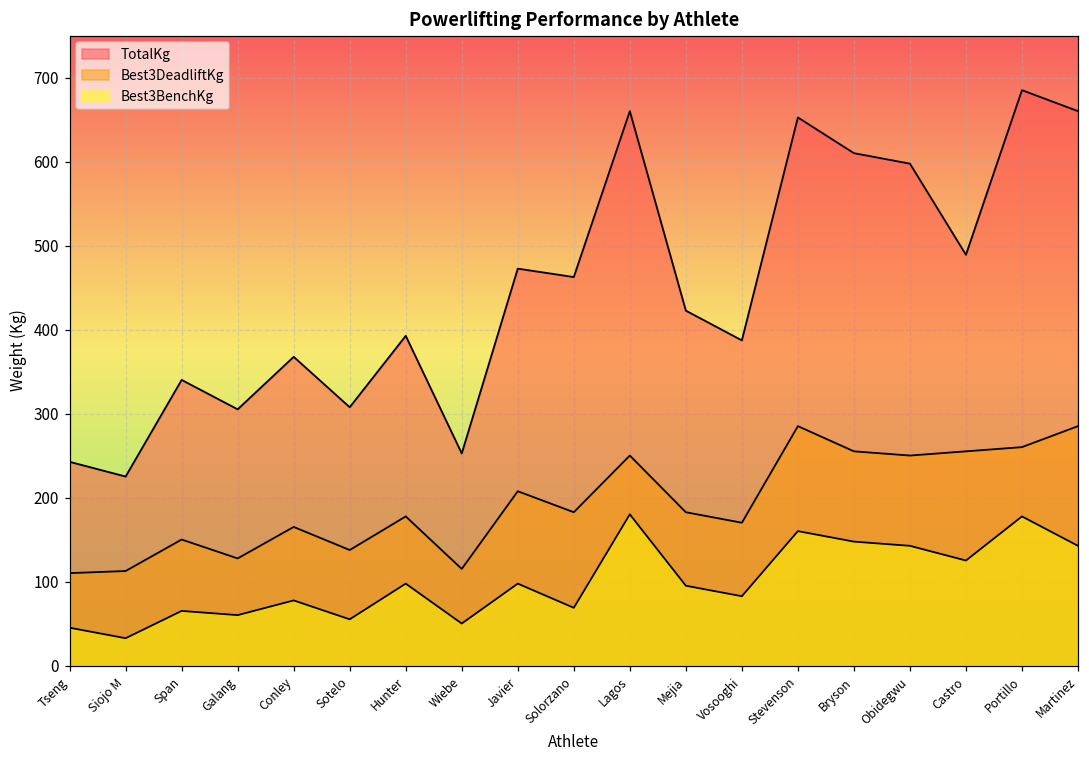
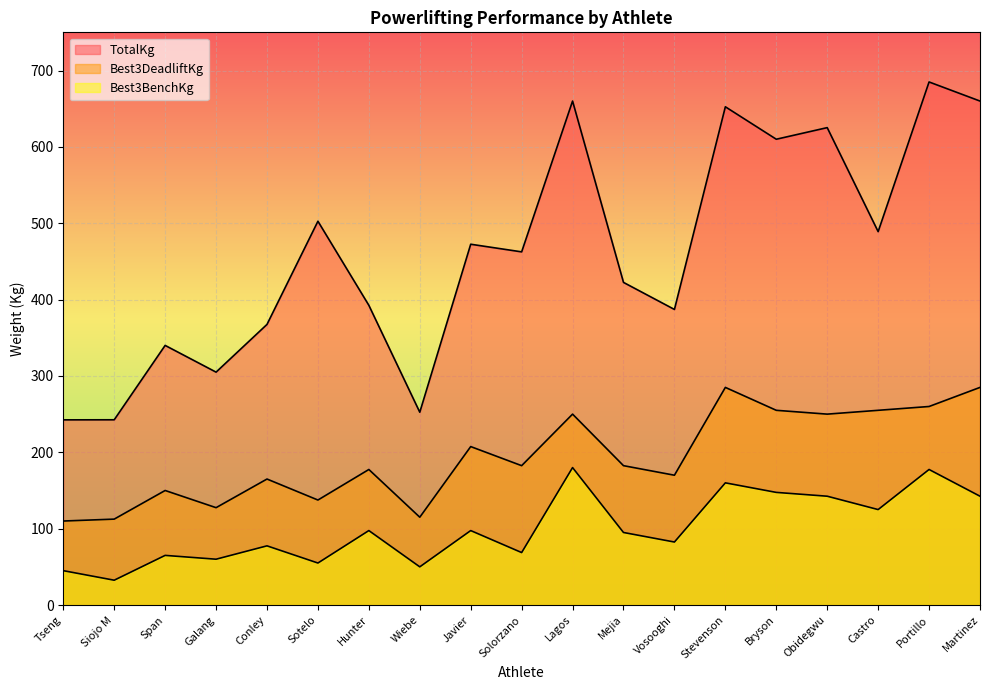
  {
    "TotalKg": {
      "Tseng": 240,
-     "Siojo M": 230,
+     "Siojo M": 240,
      "Span": 340,
      "Galang": 310,
      "Conley": 370,
-     "Sotelo": 310,
+     "Sotelo": 500,
      "Hunter": 390,
      "Wiebe": 250,
      "Javier": 470,
      "Solorzano": 460,
      "Lagos": 660,
      "Mejia": 420,
      "Vosooghi": 390,
      "Stevenson": 650,
      "Bryson": 610,
-     "Obidegwu": 600,
+     "Obidegwu": 630,
      "Castro": 490,
      "Portillo": 690,
      "Martinez": 660
    },
    "Best3DeadliftKg": {
      "Tseng": 110,
      "Siojo M": 110,
      "Span": 150,
      "Galang": 130,
      "Conley": 170,
      "Sotelo": 140,
      "Hunter": 180,
      "Wiebe": 120,
      "Javier": 210,
      "Solorzano": 180,
      "Lagos": 250,
      "Mejia": 180,
      "Vosooghi": 170,
      "Stevenson": 290,
      "Bryson": 260,
      "Obidegwu": 250,
      "Castro": 260,
      "Portillo": 260,
      "Martinez": 290
    },
    "Best3BenchKg": {
      "Tseng": 50,
      "Siojo M": 30,
      "Span": 70,
      "Galang": 60,
      "Conley": 80,
      "Sotelo": 60,
      "Hunter": 100,
      "Wiebe": 50,
      "Javier": 100,
      "Solorzano": 70,
      "Lagos": 180,
      "Mejia": 100,
      "Vosooghi": 80,
      "Stevenson": 160,
      "Bryson": 150,
      "Obidegwu": 140,
      "Castro": 130,
      "Portillo": 180,
      "Martinez": 140
    }
  }
